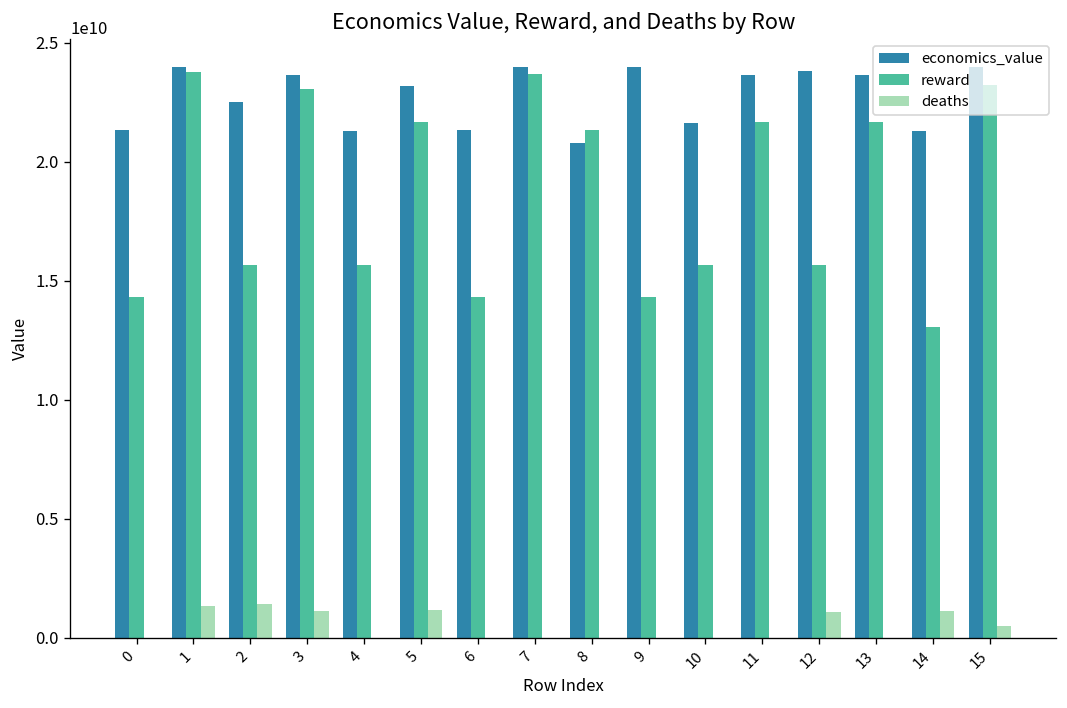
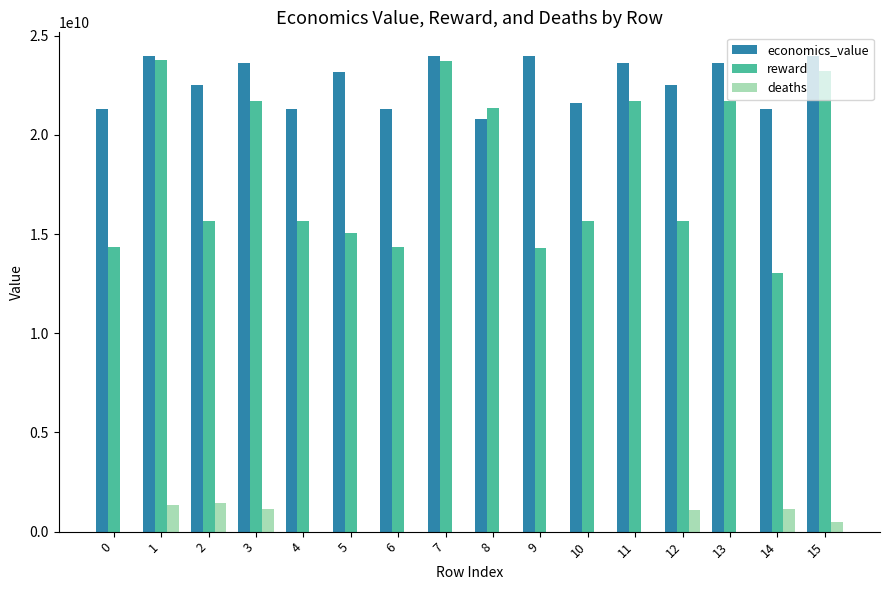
  {
    "economics_value": {
      "0": 21300000000,
      "1": 24000000000,
      "2": 22500000000,
      "3": 23600000000,
      "4": 21300000000,
      "5": 23200000000,
      "6": 21300000000,
      "7": 24000000000,
      "8": 20800000000,
      "9": 24000000000,
      "10": 21600000000,
      "11": 23600000000,
-     "12": 23800000000,
+     "12": 22500000000,
      "13": 23600000000,
      "14": 21300000000
    },
    "reward": {
      "0": 14300000000,
      "1": 23800000000,
      "2": 15700000000,
-     "3": 23000000000,
+     "3": 21700000000,
      "4": 15700000000,
-     "5": 21700000000,
+     "5": 15100000000,
      "6": 14300000000,
      "7": 23700000000,
      "8": 21400000000,
      "9": 14300000000,
      "10": 15700000000,
      "11": 21700000000,
      "12": 15700000000,
      "13": 21700000000,
      "14": 13100000000
    },
    "deaths": {
      "1": 1300000000,
      "2": 1400000000,
      "3": 1100000000,
-     "5": 1200000000,
+     "5": 0,
      "12": 1100000000,
      "14": 1100000000,
      "15": 500000000
    }
  }
